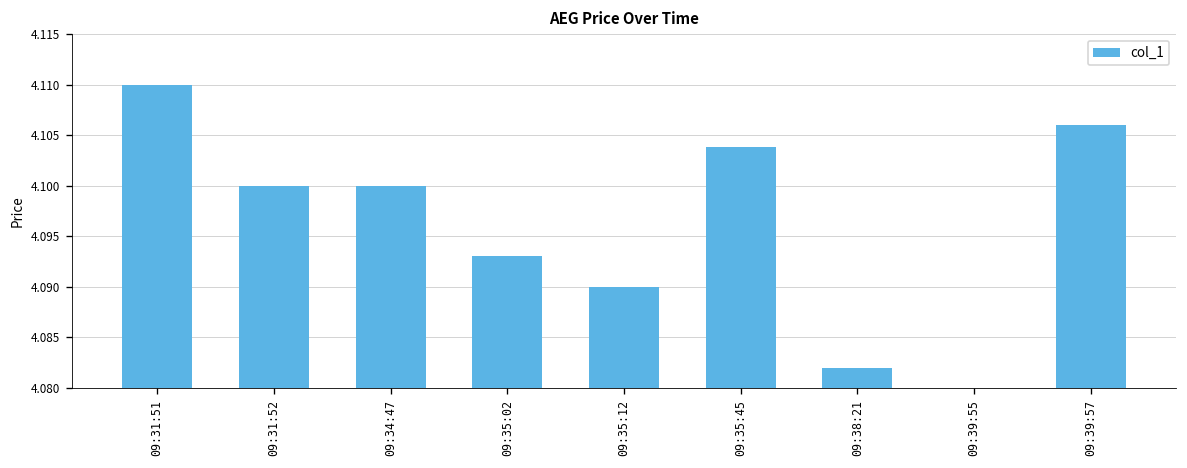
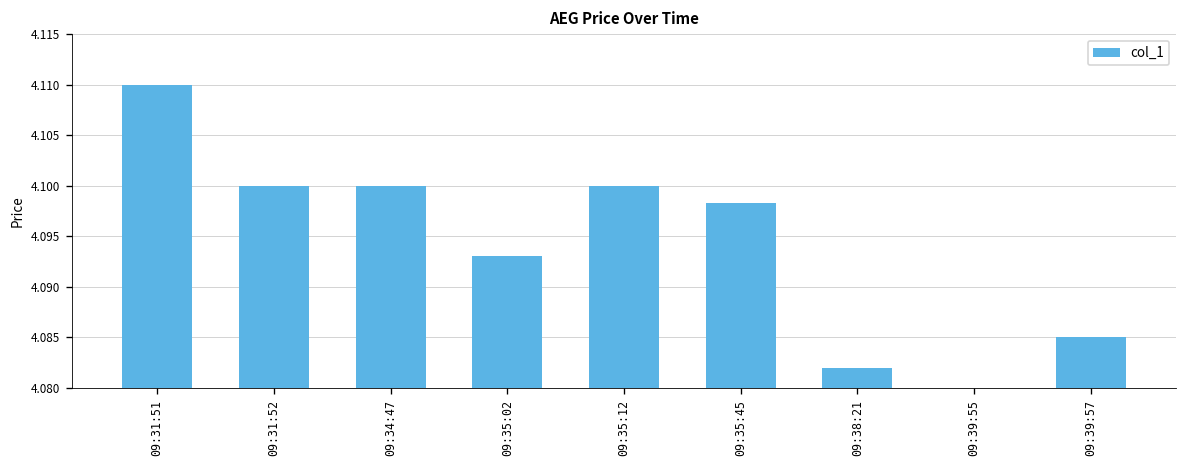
  {
    "09:31:51": 4.110,
    "09:31:52": 4.100,
    "09:34:47": 4.100,
    "09:35:02": 4.093,
-   "09:35:12": 4.09,
-   "09:35:45": 4.104,
+   "09:35:12": 4.10,
+   "09:35:45": 4.098,
    "09:38:21": 4.082,
    "09:39:55": 4.080,
-   "09:39:57": 4.106
+   "09:39:57": 4.085
  }
